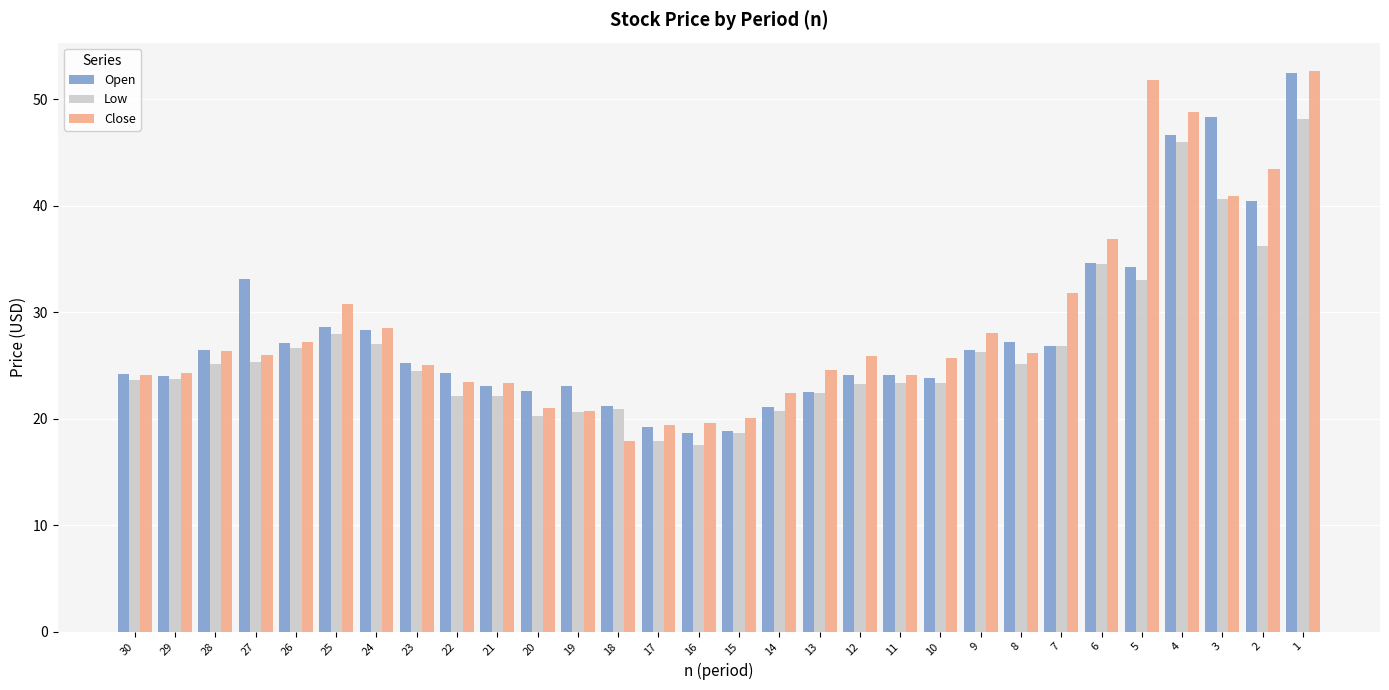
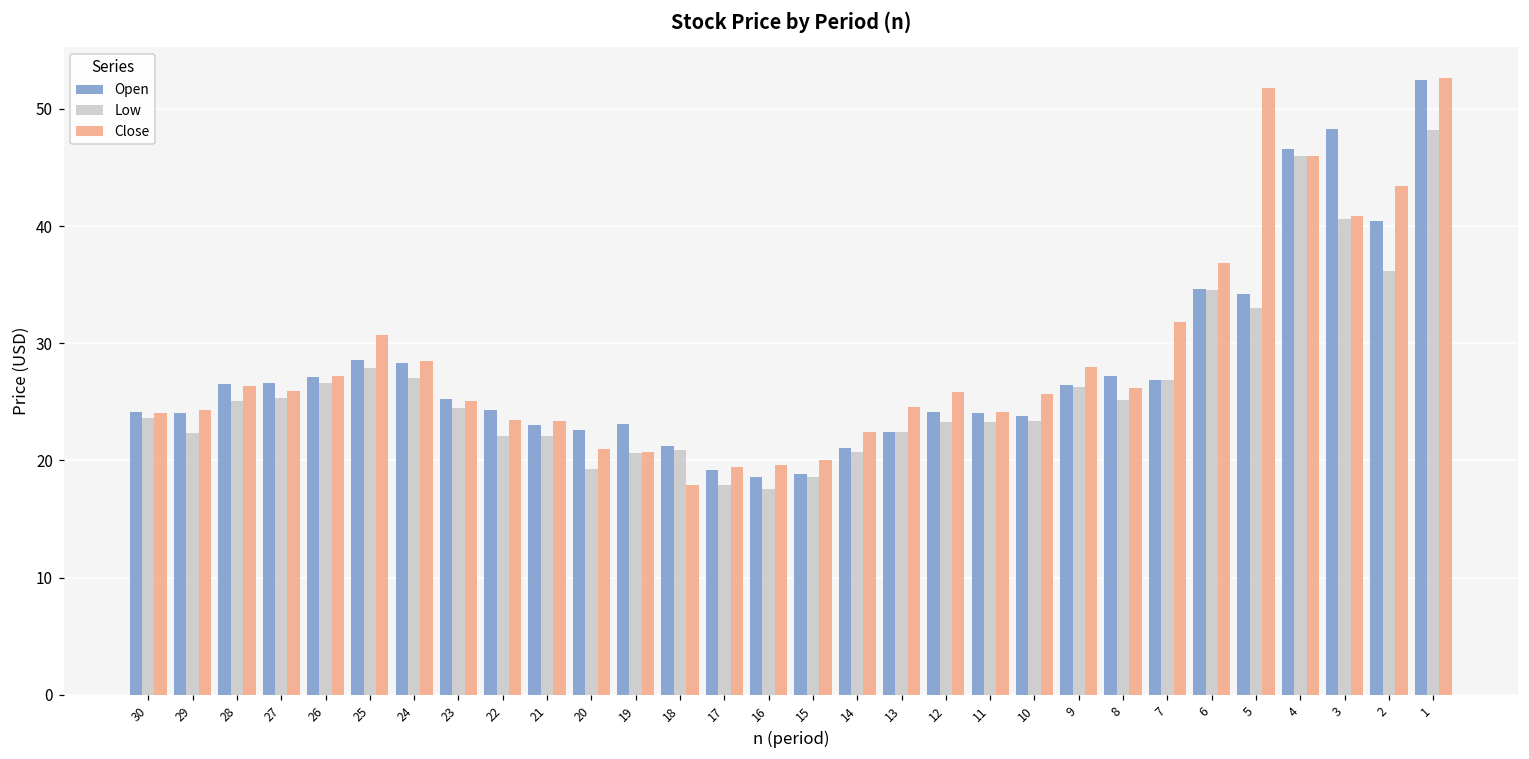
  {
    "Open": {
      "30": 24.2,
      "29": 24.0,
      "28": 26.5,
-     "27": 33.1,
+     "27": 26.6,
      "26": 27.1,
      "25": 28.6,
      "24": 28.3,
      "23": 25.2,
      "22": 24.3,
      "21": 23.0,
      "20": 22.6,
      "19": 23.1,
      "18": 21.2,
      "17": 19.2,
      "16": 18.6,
      "15": 18.9,
      "14": 21.1,
      "13": 22.5,
      "12": 24.1,
      "11": 24.0,
      "10": 23.8,
      "9": 26.5,
      "8": 27.2,
      "7": 26.9,
      "6": 34.6,
      "5": 34.2,
      "4": 46.6,
      "3": 48.3,
      "2": 40.4,
      "1": 52.4
    },
    "Low": {
      "30": 23.6,
-     "29": 23.8,
+     "29": 22.3,
      "28": 25.1,
      "27": 25.4,
      "26": 26.6,
      "25": 27.9,
      "24": 27.0,
      "23": 24.5,
      "22": 22.1,
      "21": 22.1,
-     "20": 20.3,
+     "20": 19.3,
      "19": 20.6,
      "18": 20.9,
      "17": 17.9,
      "16": 17.5,
      "15": 18.6,
      "14": 20.8,
      "13": 22.4,
      "12": 23.3,
      "11": 23.3,
      "10": 23.4,
      "9": 26.3,
      "8": 25.1,
      "7": 26.8,
      "6": 34.5,
      "5": 33.0,
      "4": 46.0,
      "3": 40.6,
      "2": 36.2,
      "1": 48.2
    },
    "Close": {
      "30": 24.1,
      "29": 24.3,
      "28": 26.4,
      "27": 26.0,
      "26": 27.2,
      "25": 30.7,
      "24": 28.5,
      "23": 25.1,
      "22": 23.5,
      "21": 23.3,
      "20": 21.0,
      "19": 20.7,
      "18": 17.9,
      "17": 19.4,
      "16": 19.6,
      "15": 20.0,
      "14": 22.4,
      "13": 24.5,
      "12": 25.8,
      "11": 24.1,
      "10": 25.7,
      "9": 28.0,
      "8": 26.2,
      "7": 31.8,
      "6": 36.8,
      "5": 51.8,
-     "4": 48.8,
+     "4": 46.0,
      "3": 40.9,
      "2": 43.4,
      "1": 52.7
    }
  }
